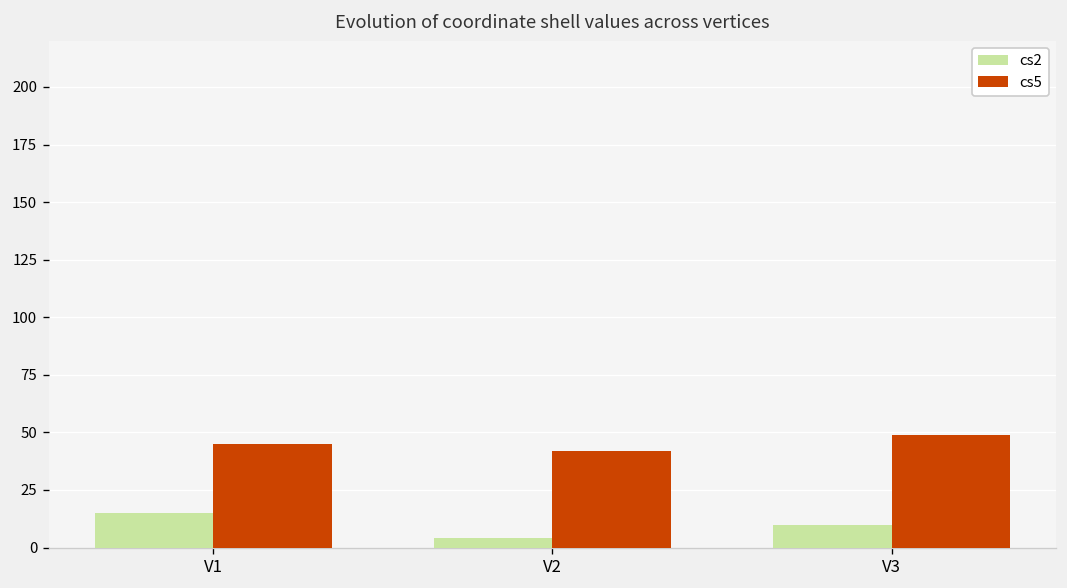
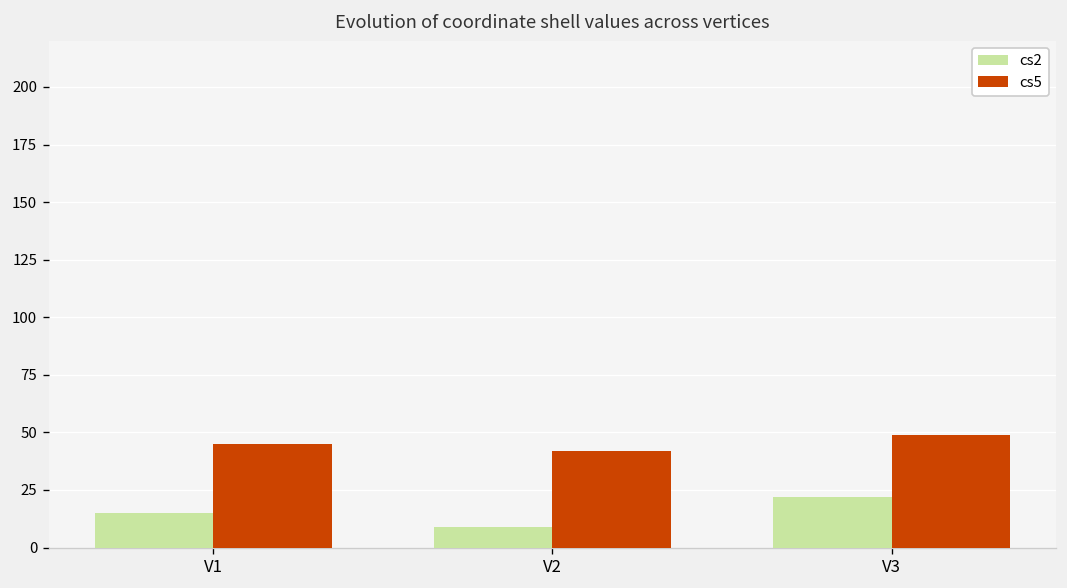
  {
    "cs2": {
      "V1": 15,
-     "V2": 4,
-     "V3": 10
+     "V2": 9,
+     "V3": 22
    },
    "cs5": {
      "V1": 45,
      "V2": 42,
      "V3": 49
    }
  }
